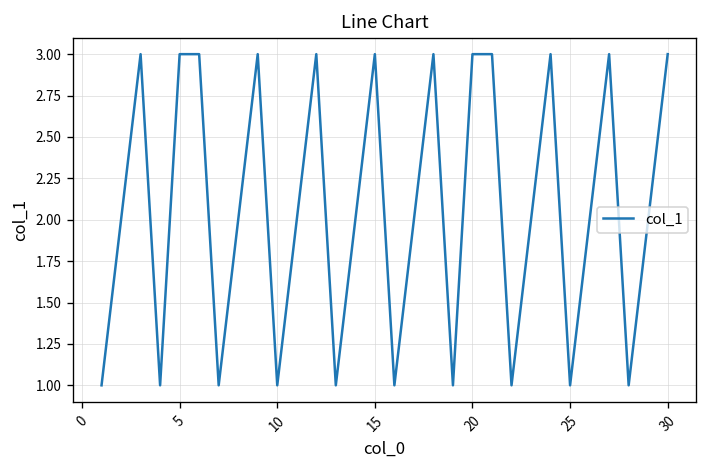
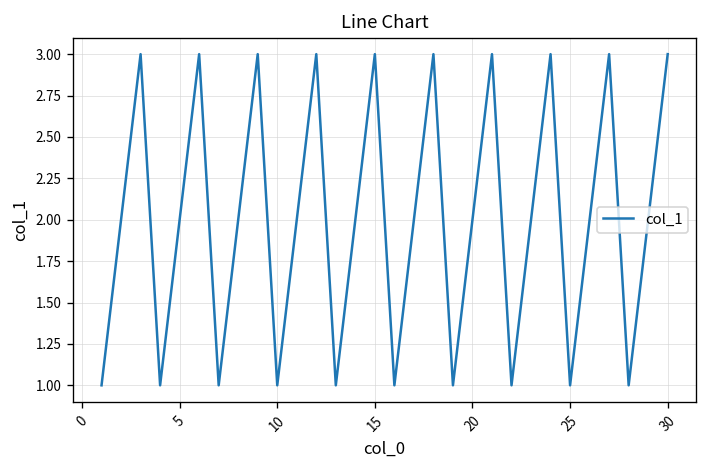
  {
-   "5": 3,
+   "5": 2,
    "10": 1,
    "15": 3,
-   "20": 3,
+   "20": 2,
    "25": 1,
    "30": 3
  }
